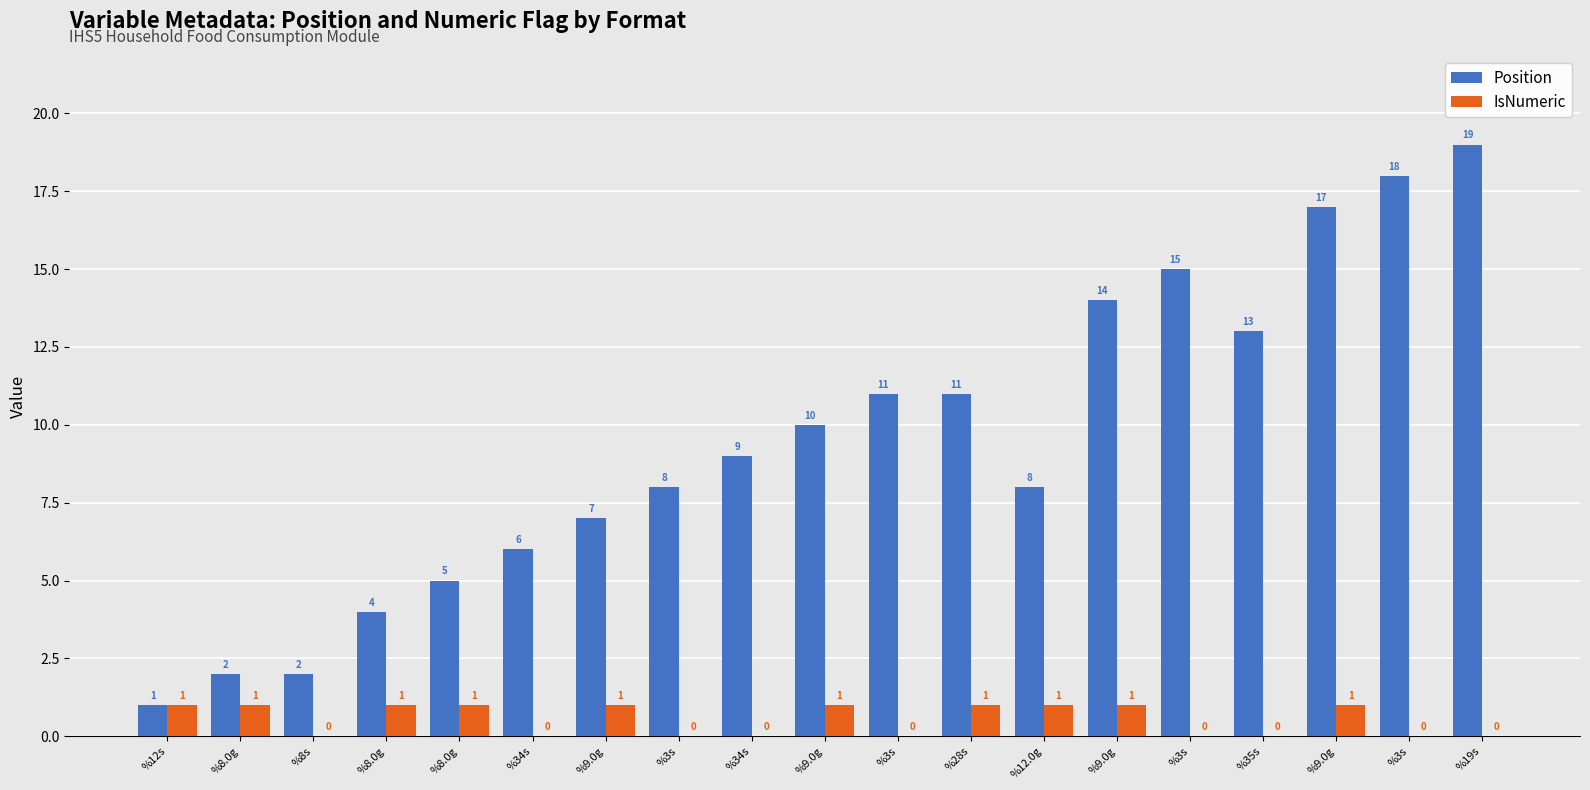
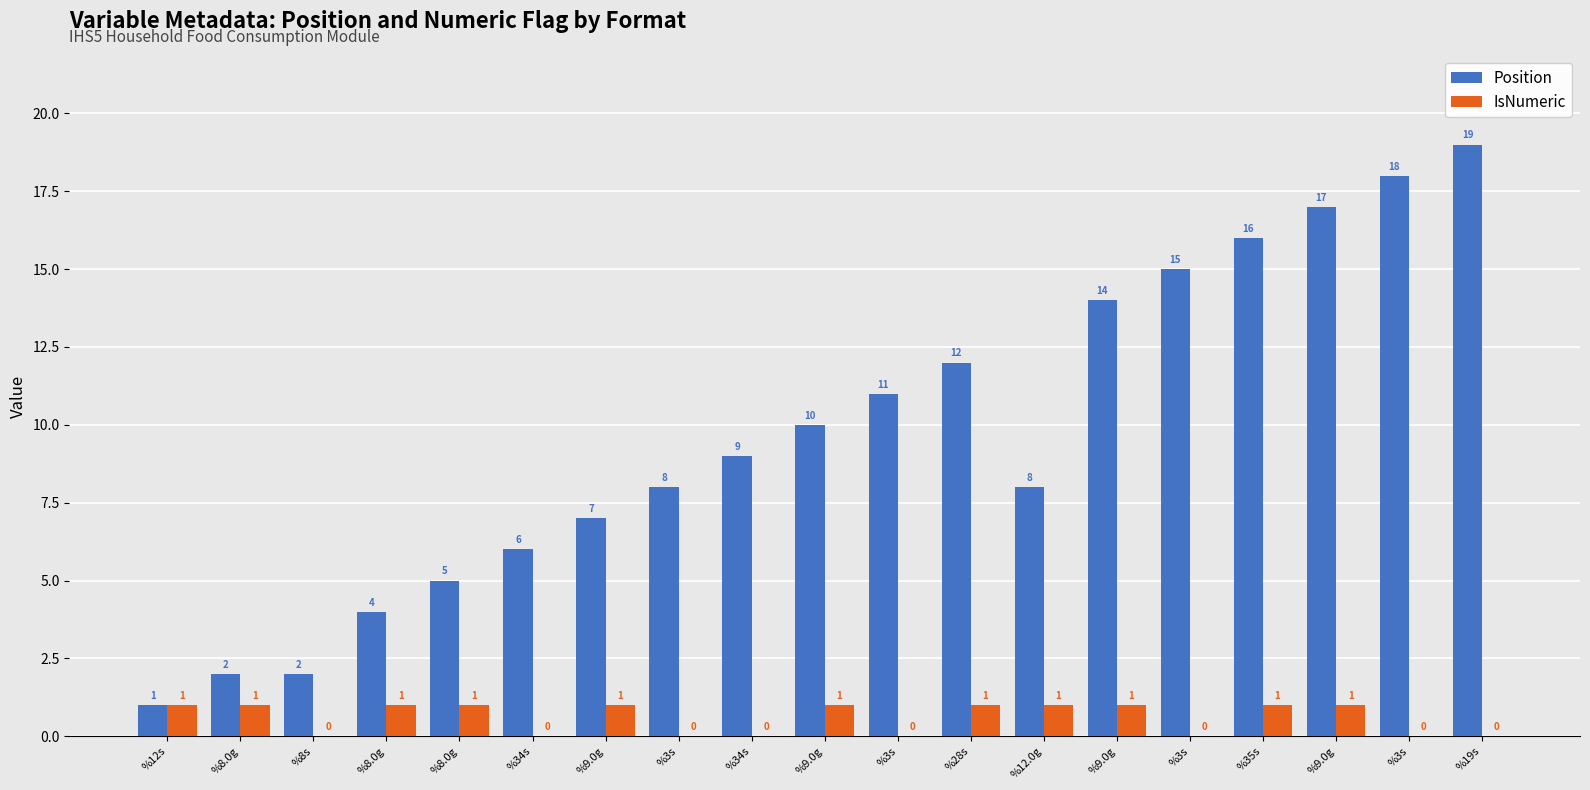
  {
    "Position": {
      "%12s": 1,
      "%8s": 2,
-     "%28s": 11,
+     "%28s": 12,
      "%12.0g": 8,
-     "%35s": 13,
+     "%35s": 16,
      "%19s": 19
    },
    "IsNumeric": {
      "%12s": 1,
      "%8s": 0,
      "%28s": 1,
      "%12.0g": 1,
-     "%35s": 0,
+     "%35s": 1,
      "%19s": 0
    }
  }
